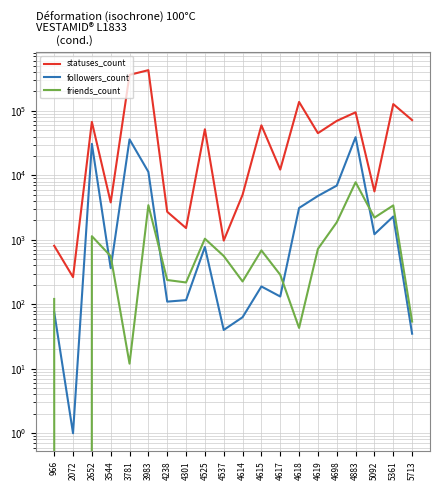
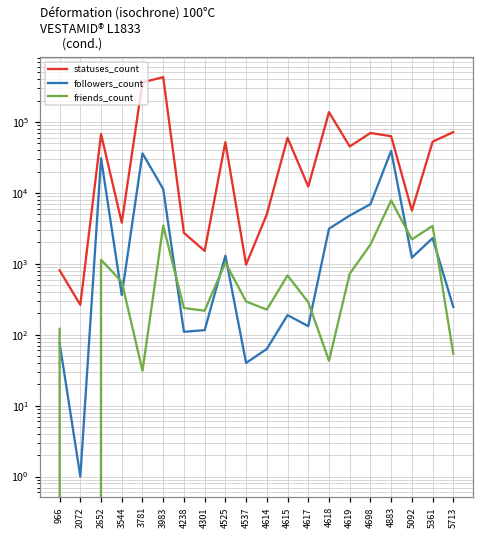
  {
    "statuses_count": {
      "966": 800,
      "2072": 260,
      "2652": 70000,
      "3544": 4000,
      "3983": 400000,
      "4238": 2700,
      "4301": 1500,
      "4525": 50000,
      "4537": 1000,
      "4614": 5000,
      "4615": 60000,
      "4617": 12000,
      "4618": 140000,
      "4619": 50000,
      "4698": 70000,
-     "4883": 90000,
+     "4883": 60000,
      "5092": 6000,
-     "5361": 130000,
+     "5361": 50000,
      "5713": 70000
    },
    "followers_count": {
      "966": 80,
      "2072": 1,
      "2652": 30000,
      "3544": 400,
      "3781": 40000,
      "3983": 11000,
      "4238": 110,
      "4301": 120,
-     "4525": 800,
+     "4525": 1300,
      "4537": 40,
      "4614": 60,
      "4615": 190,
      "4617": 130,
      "4618": 3000,
      "4619": 5000,
      "4698": 7000,
      "4883": 40000,
      "5092": 1200,
      "5361": 2300,
-     "5713": 40
+     "5713": 250
    },
    "friends_count": {
      "966": 120,
      "2652": 1100,
      "3544": 600,
-     "3781": 12,
+     "3781": 30,
      "3983": 3000,
      "4238": 240,
      "4301": 220,
      "4525": 1000,
-     "4537": 600,
+     "4537": 300,
      "4614": 230,
      "4615": 700,
      "4617": 300,
      "4618": 40,
      "4619": 700,
      "4698": 1900,
      "4883": 8000,
      "5092": 2200,
      "5361": 3000,
      "5713": 50
    }
  }
